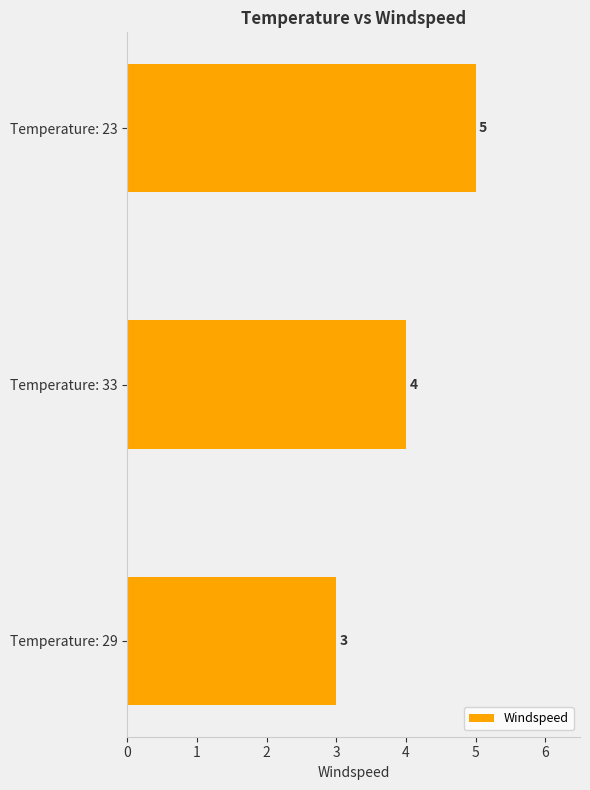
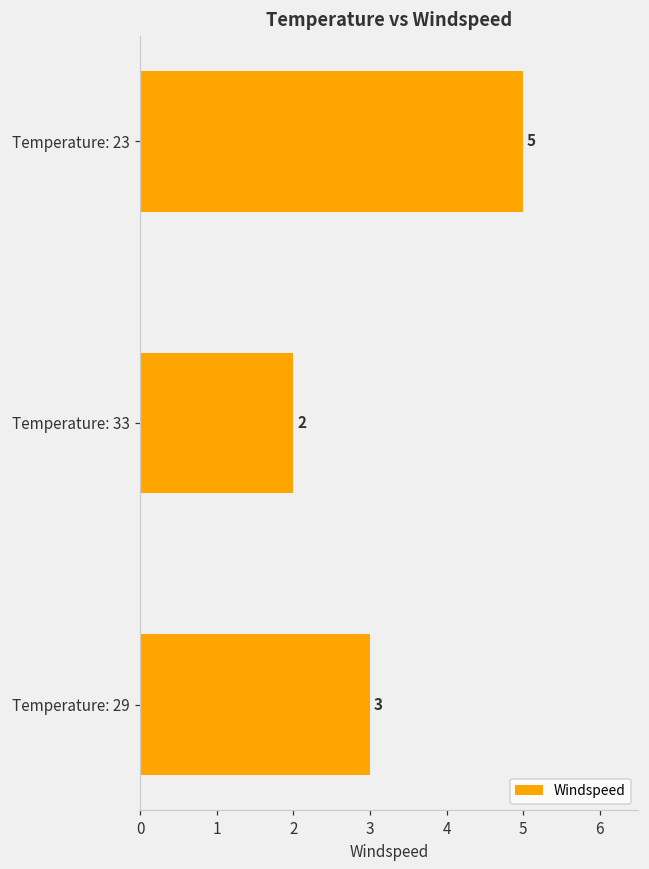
  {
    "Temperature: 23": 5,
-   "Temperature: 33": 4,
+   "Temperature: 33": 2,
    "Temperature: 29": 3
  }
